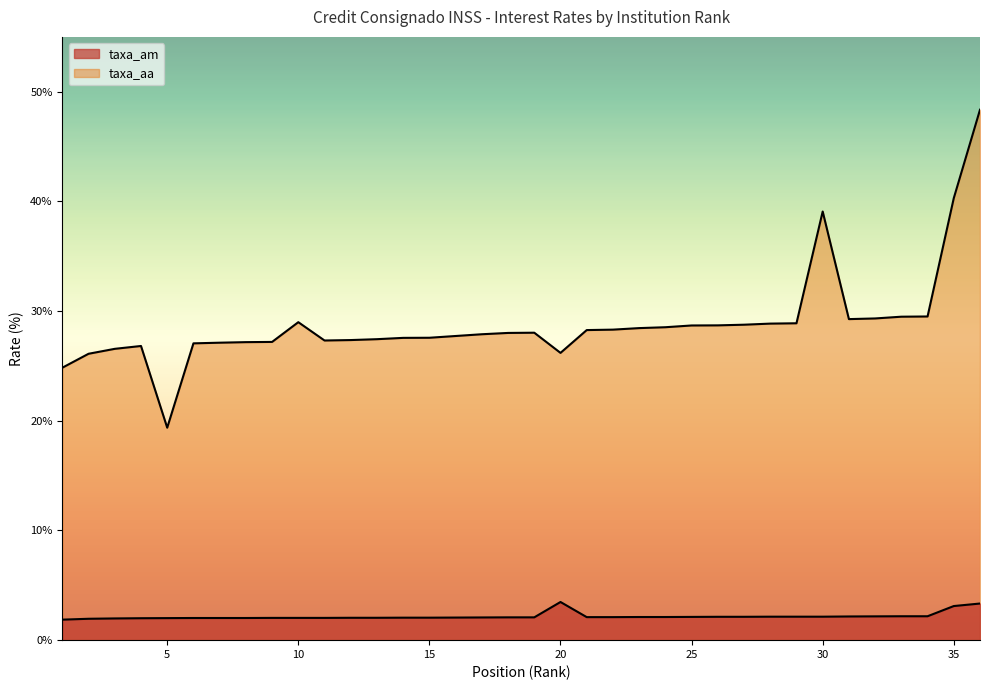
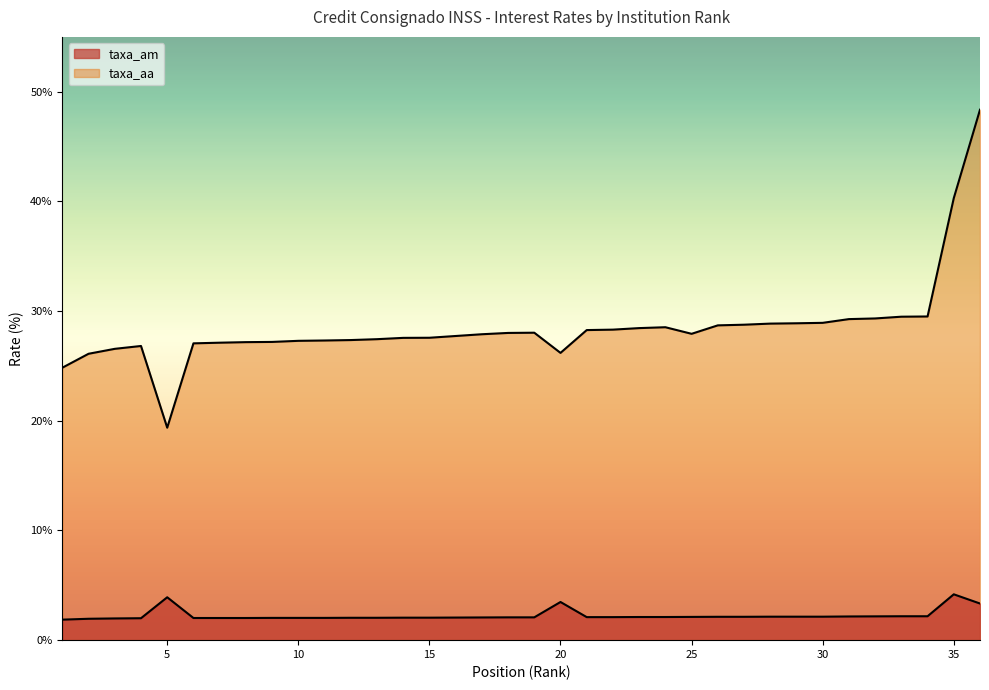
  {
    "taxa_am": {
-     "5": "2.0%",
+     "5": "3.9%",
      "10": "2.0%",
      "15": "2.1%",
      "20": "3.5%",
      "25": "2.1%",
      "30": "2.1%",
-     "35": "3.1%"
+     "35": "4.2%"
    },
    "taxa_aa": {
      "5": "19.4%",
-     "10": "29.0%",
+     "10": "27.3%",
      "15": "27.6%",
      "20": "26.2%",
-     "25": "28.7%",
-     "30": "39.1%",
+     "25": "27.9%",
+     "30": "28.9%",
      "35": "40.3%"
    }
  }
